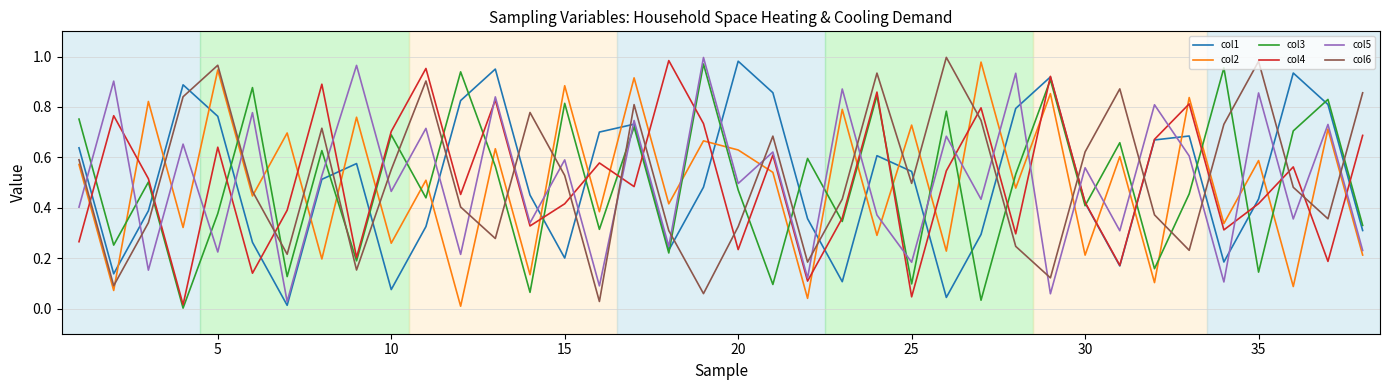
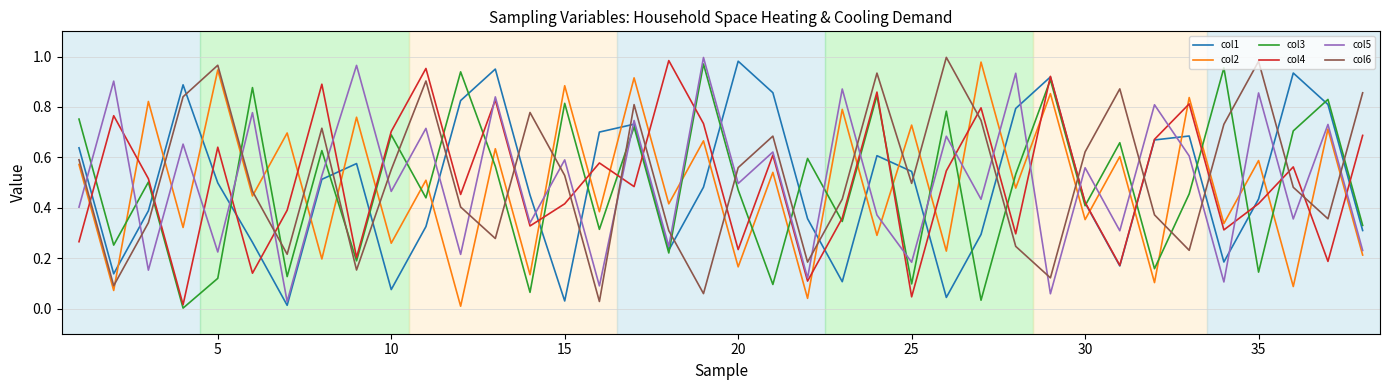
  {
    "col1": {
-     "5": 0.76,
+     "5": 0.50,
      "10": 0.08,
-     "15": 0.20,
+     "15": 0.03,
      "20": 0.98,
      "25": 0.54,
      "35": 0.43
    },
    "col2": {
      "5": 0.95,
      "10": 0.26,
      "15": 0.88,
-     "20": 0.63,
+     "20": 0.17,
      "25": 0.73,
-     "30": 0.21,
+     "30": 0.35,
      "35": 0.59
    },
    "col3": {
-     "5": 0.38,
+     "5": 0.12,
      "10": 0.69,
      "15": 0.81,
      "20": 0.47,
      "25": 0.10,
      "30": 0.41,
      "35": 0.14
    },
    "col4": {
      "5": 0.64,
      "10": 0.70,
      "15": 0.42,
      "20": 0.23,
      "25": 0.05,
      "35": 0.42
    },
    "col5": {
      "5": 0.22,
      "10": 0.46,
      "15": 0.59,
      "20": 0.50,
      "25": 0.18,
      "30": 0.56,
      "35": 0.86
    },
    "col6": {
      "5": 0.97,
      "10": 0.55,
      "15": 0.53,
-     "20": 0.32,
+     "20": 0.56,
      "25": 0.50,
      "30": 0.62
    }
  }
